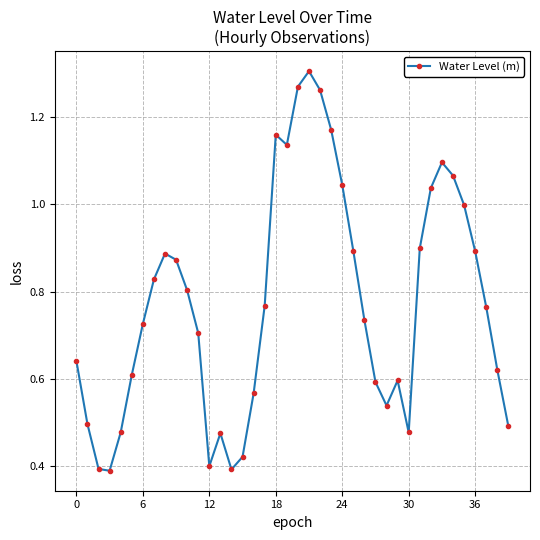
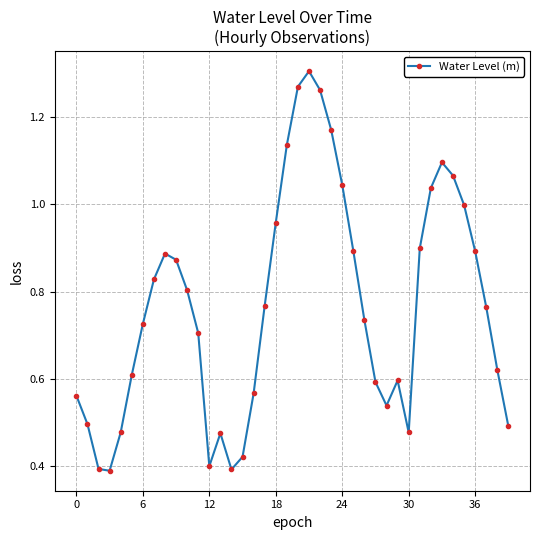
  {
-   "0": 0.64,
+   "0": 0.56,
    "6": 0.73,
    "12": 0.40,
-   "18": 1.16,
+   "18": 0.96,
    "24": 1.04,
    "30": 0.48,
    "36": 0.89
  }
